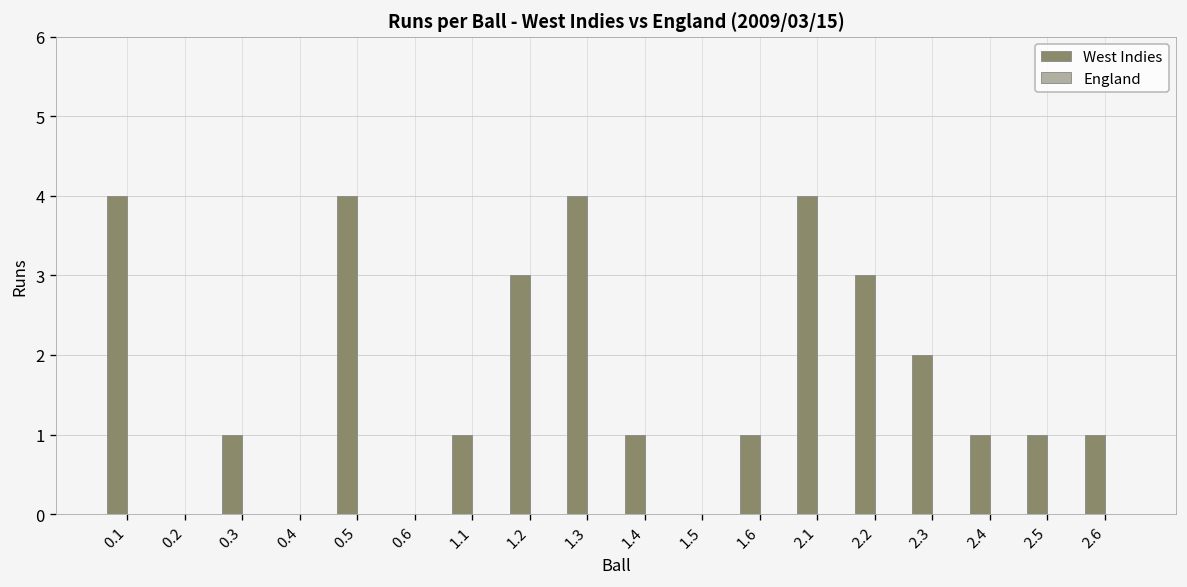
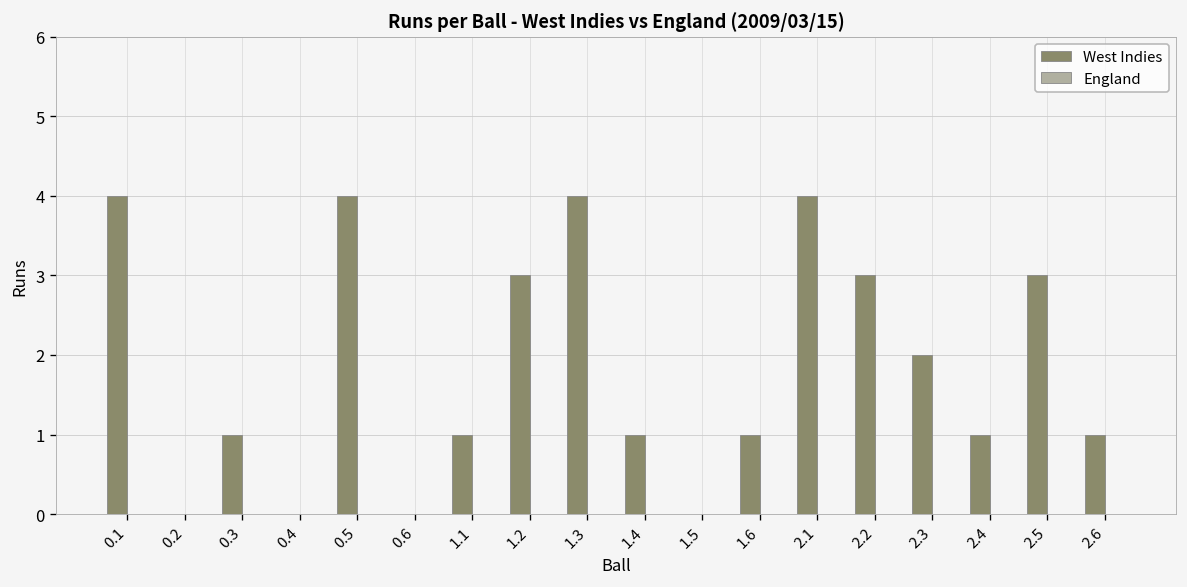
  {
    "West Indies": {
      "0.1": 4,
      "0.2": 0,
      "0.3": 1,
      "0.4": 0,
      "0.5": 4,
      "0.6": 0,
      "1.1": 1,
      "1.2": 3,
      "1.3": 4,
      "1.4": 1,
      "1.5": 0,
      "1.6": 1,
      "2.1": 4,
      "2.2": 3,
      "2.3": 2,
      "2.4": 1,
-     "2.5": 1,
+     "2.5": 3,
      "2.6": 1
    },
    "England": {
      "0.1": 0,
      "0.2": 0,
      "0.3": 0,
      "0.4": 0,
      "0.5": 0,
      "0.6": 0,
      "1.1": 0,
      "1.2": 0,
      "1.3": 0,
      "1.4": 0,
      "1.5": 0,
      "1.6": 0,
      "2.1": 0,
      "2.2": 0,
      "2.3": 0,
      "2.4": 0,
      "2.5": 0,
      "2.6": 0
    }
  }
